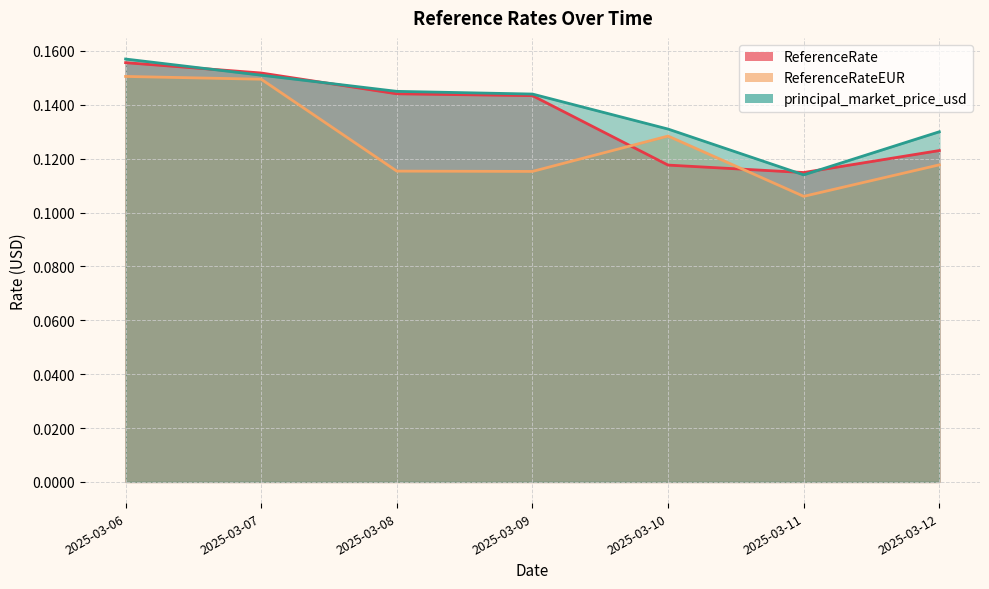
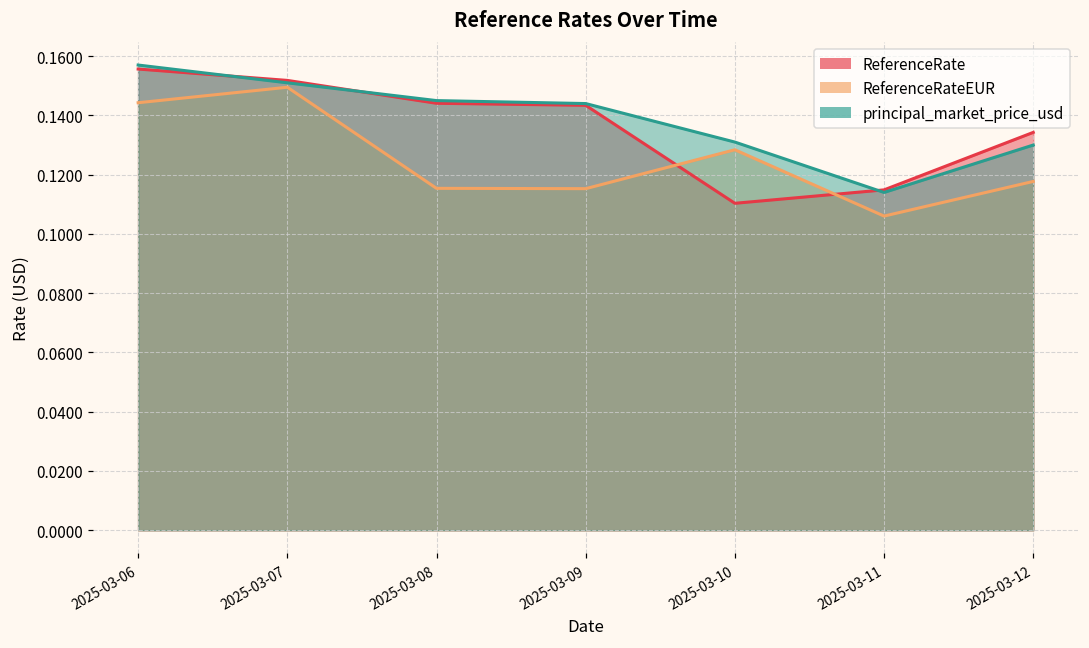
  {
    "ReferenceRate": {
      "2025-03-06": 0.156,
-     "2025-03-10": 0.118,
-     "2025-03-12": 0.123
+     "2025-03-10": 0.110,
+     "2025-03-12": 0.134
    },
    "ReferenceRateEUR": {
-     "2025-03-06": 0.151,
+     "2025-03-06": 0.144,
      "2025-03-07": 0.150,
      "2025-03-08": 0.115,
      "2025-03-09": 0.115,
      "2025-03-10": 0.128,
      "2025-03-11": 0.106,
      "2025-03-12": 0.118
    },
    "principal_market_price_usd": {
      "2025-03-06": 0.157,
      "2025-03-10": 0.131,
      "2025-03-12": 0.130
    }
  }
